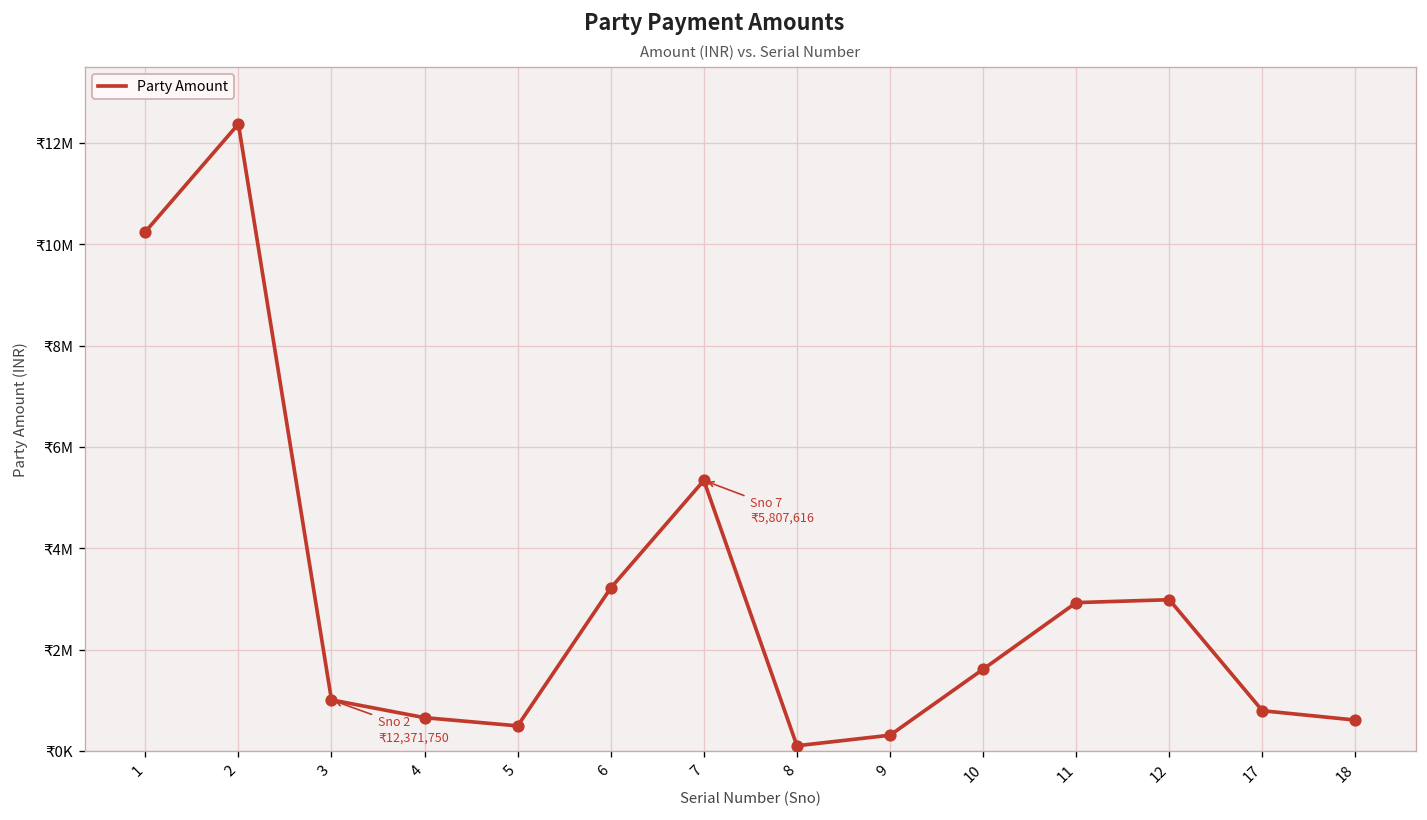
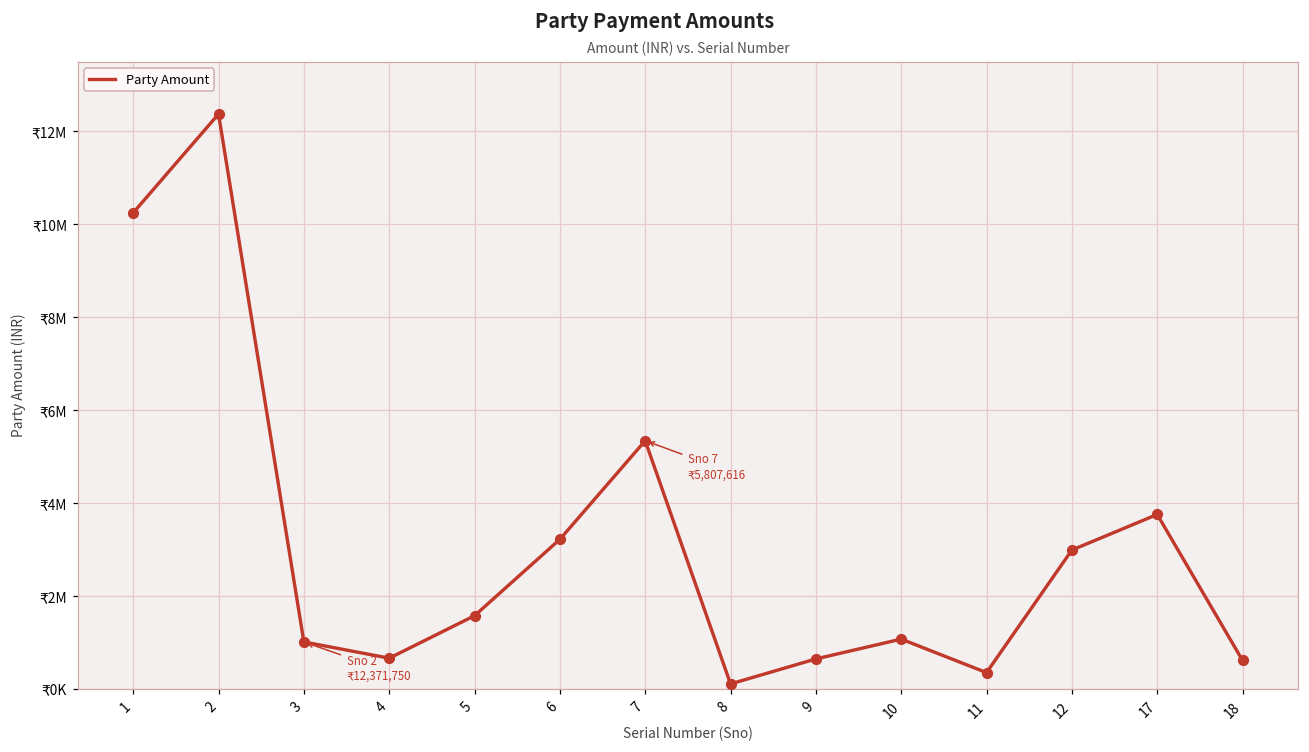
  {
    "1": "₹10200000",
    "2": "₹12400000",
    "3": "₹1000000",
-   "5": "₹500000",
+   "5": "₹1600000",
    "6": "₹3200000",
    "8": "₹100000",
-   "9": "₹300000",
-   "10": "₹1600000",
-   "11": "₹2900000",
+   "9": "₹600000",
+   "10": "₹1100000",
+   "11": "₹400000",
    "12": "₹3000000",
-   "17": "₹800000",
+   "17": "₹3800000",
    "18": "₹600000"
  }
